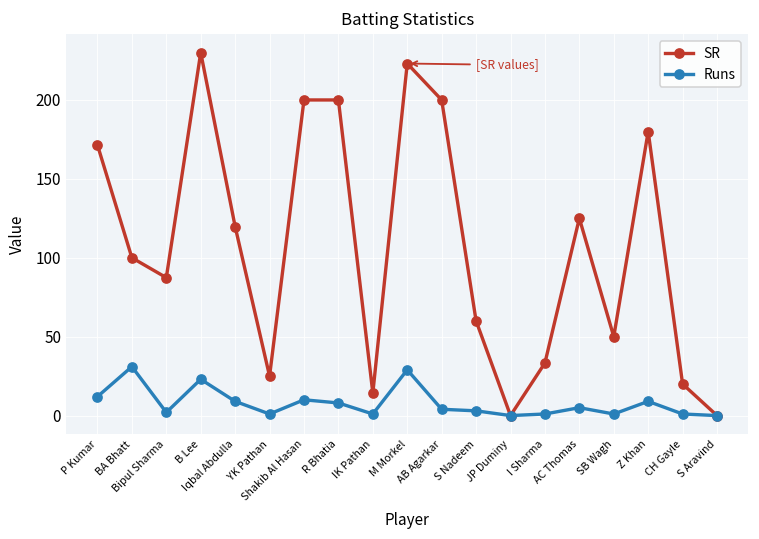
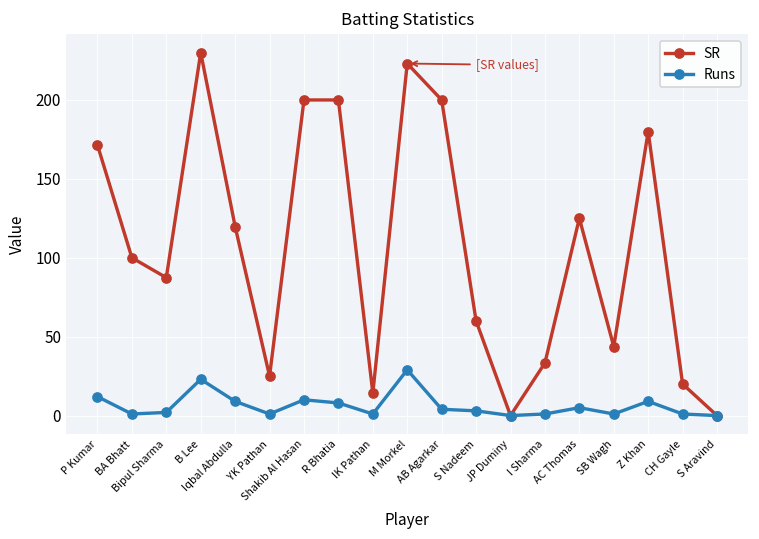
  {
    "SR": {
      "P Kumar": 171,
      "BA Bhatt": 100,
      "Bipul Sharma": 87,
      "B Lee": 230,
      "Iqbal Abdulla": 120,
      "YK Pathan": 25,
      "Shakib Al Hasan": 200,
      "R Bhatia": 200,
      "IK Pathan": 14,
      "M Morkel": 223,
      "AB Agarkar": 200,
      "S Nadeem": 60,
      "I Sharma": 33,
      "AC Thomas": 125,
-     "SB Wagh": 50,
+     "SB Wagh": 44,
      "Z Khan": 180,
      "CH Gayle": 20
    },
    "Runs": {
      "P Kumar": 12,
-     "BA Bhatt": 31,
+     "BA Bhatt": 1,
      "Bipul Sharma": 2,
      "B Lee": 23,
      "Iqbal Abdulla": 9,
      "YK Pathan": 1,
      "Shakib Al Hasan": 10,
      "R Bhatia": 8,
      "IK Pathan": 1,
      "M Morkel": 29,
      "AB Agarkar": 4,
      "S Nadeem": 3,
      "I Sharma": 1,
      "AC Thomas": 5,
      "SB Wagh": 1,
      "Z Khan": 9,
      "CH Gayle": 1
    }
  }
